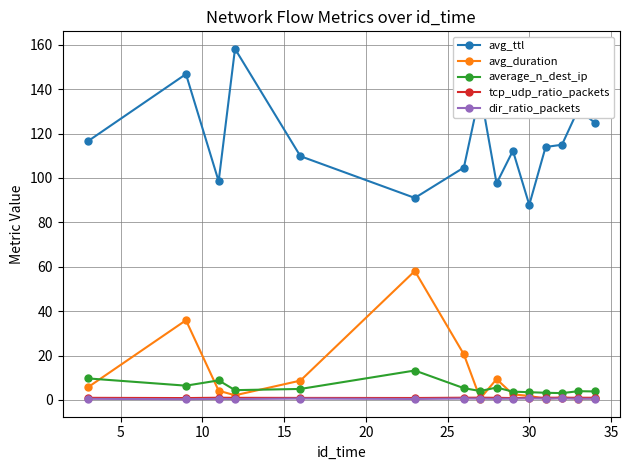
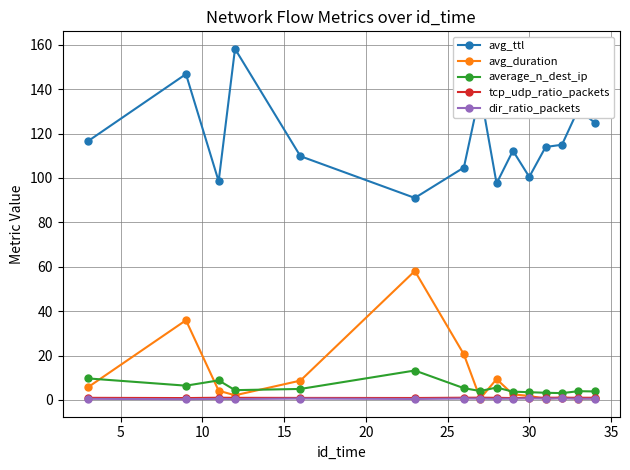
  {
    "avg_ttl": {
-     "30": 88
+     "30": 100
    },
    "average_n_dest_ip": {
      "30": 3
    }
  }
